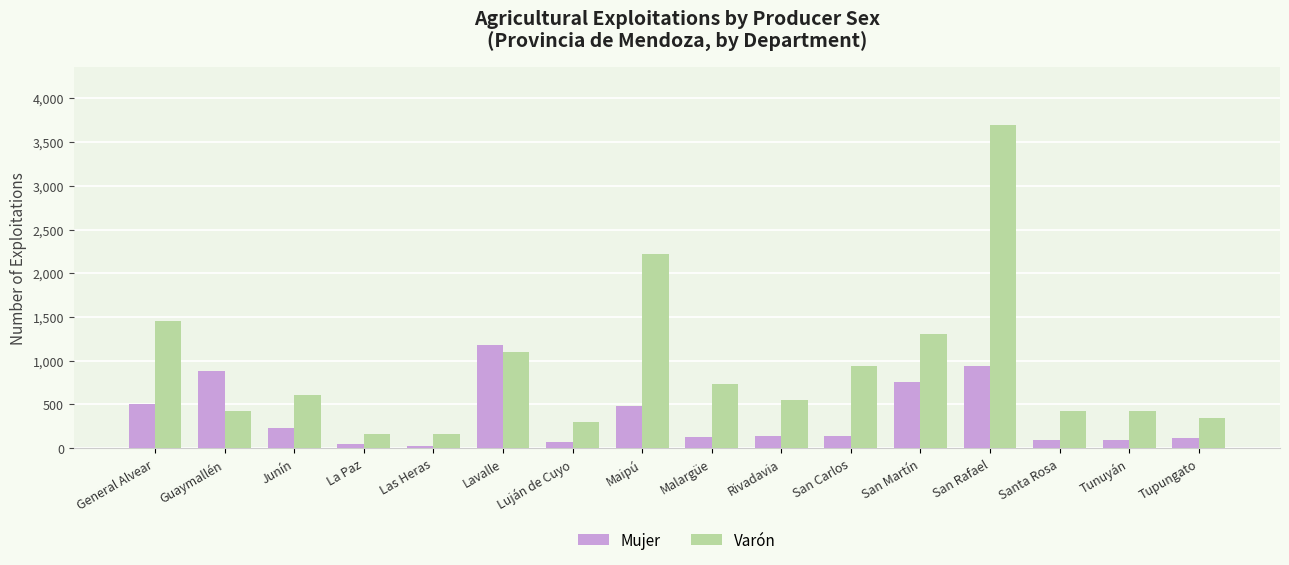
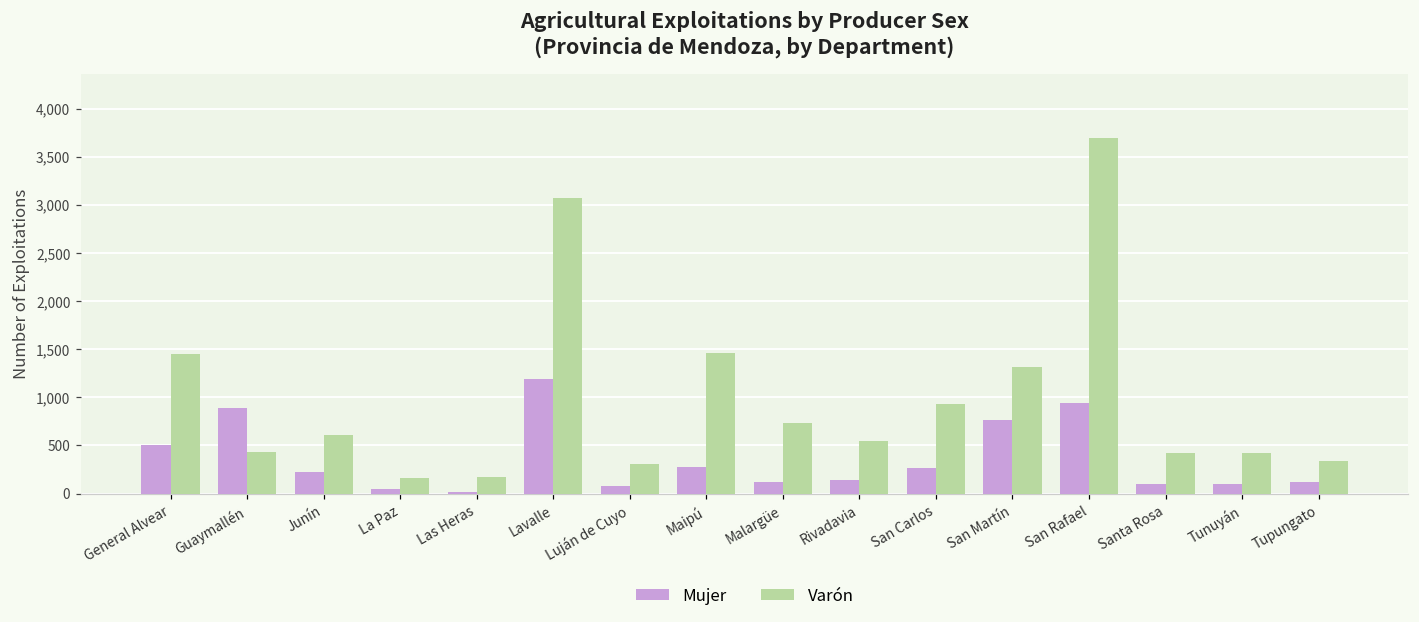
  {
    "Mujer": {
      "General Alvear": "500",
      "Guaymallén": "900",
      "Junín": "200",
      "La Paz": "0",
      "Lavalle": "1,200",
      "Luján de Cuyo": "100",
-     "Maipú": "500",
+     "Maipú": "300",
      "Malargüe": "100",
      "Rivadavia": "100",
-     "San Carlos": "100",
+     "San Carlos": "300",
      "San Martín": "800",
      "San Rafael": "900",
      "Santa Rosa": "100",
      "Tunuyán": "100",
      "Tupungato": "100"
    },
    "Varón": {
      "General Alvear": "1,500",
      "Guaymallén": "400",
      "Junín": "600",
      "La Paz": "200",
      "Las Heras": "200",
-     "Lavalle": "1,100",
+     "Lavalle": "3,100",
      "Luján de Cuyo": "300",
-     "Maipú": "2,200",
+     "Maipú": "1,500",
      "Malargüe": "700",
      "Rivadavia": "600",
      "San Carlos": "900",
      "San Martín": "1,300",
      "San Rafael": "3,700",
      "Santa Rosa": "400",
      "Tunuyán": "400",
      "Tupungato": "300"
    }
  }
